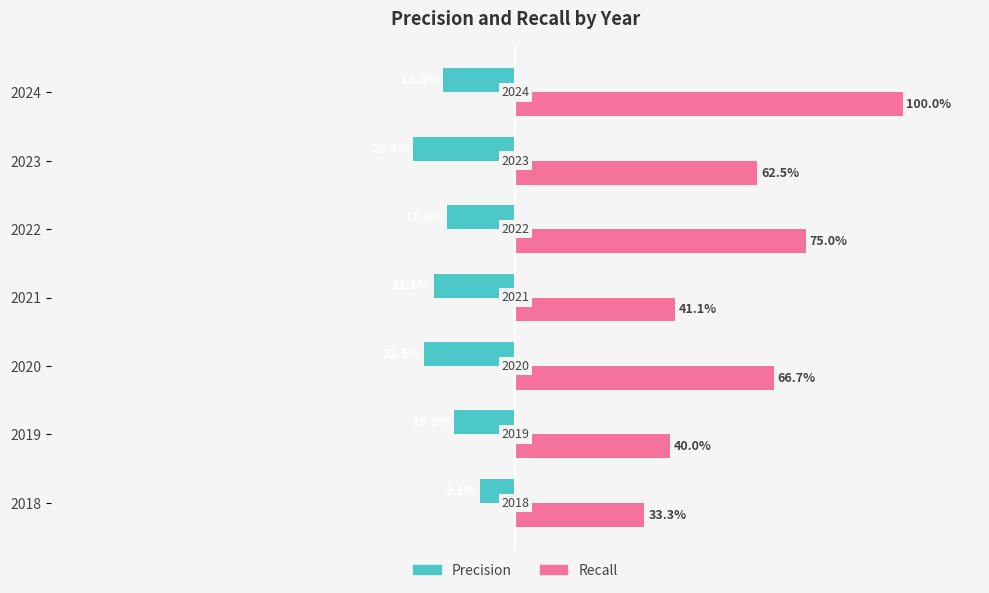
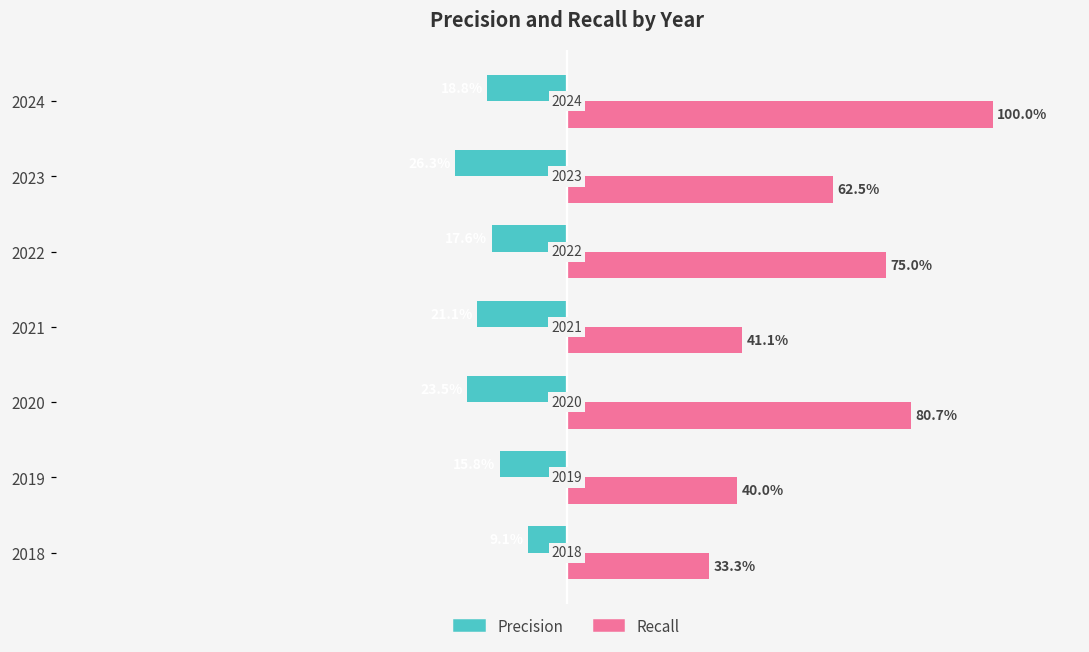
  {
    "Recall": {
      "2024": "100.0%",
      "2023": "62.5%",
      "2022": "75.0%",
      "2021": "41.1%",
-     "2020": "66.7%",
+     "2020": "80.7%",
      "2019": "40.0%",
      "2018": "33.3%"
    }
  }
